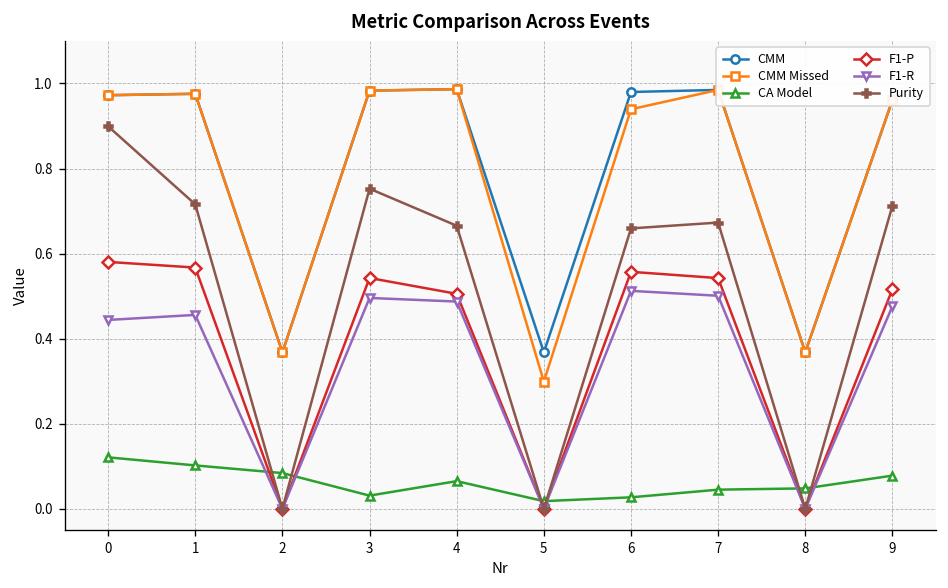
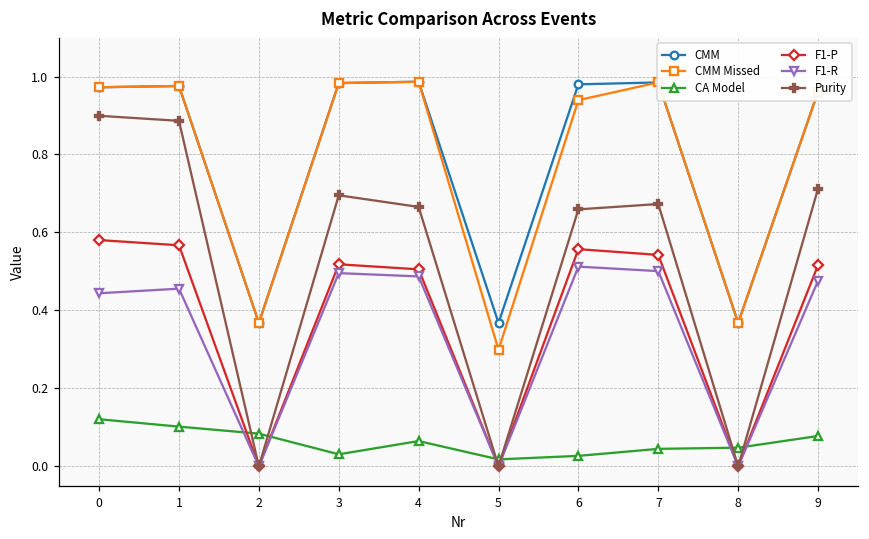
  {
    "CMM": {
      "5": 0.37,
      "6": 0.98
    },
    "CMM Missed": {
      "5": 0.30,
      "6": 0.94
    },
    "CA Model": {
      "0": 0.12,
      "1": 0.10,
      "2": 0.08,
      "3": 0.03,
      "4": 0.07,
      "5": 0.02,
      "6": 0.03,
      "7": 0.05,
      "8": 0.05,
      "9": 0.08
    },
    "F1-P": {
      "0": 0.58,
      "1": 0.57,
-     "3": 0.54,
+     "3": 0.52,
      "4": 0.51,
      "6": 0.56,
      "7": 0.54,
      "9": 0.52
    },
    "F1-R": {
      "0": 0.44,
      "1": 0.46,
      "3": 0.50,
      "4": 0.49,
      "6": 0.51,
      "7": 0.50,
      "9": 0.48
    },
    "Purity": {
      "0": 0.90,
-     "1": 0.72,
-     "3": 0.75,
+     "1": 0.89,
+     "3": 0.70,
      "4": 0.67,
      "6": 0.66,
      "7": 0.67,
      "9": 0.71
    }
  }
